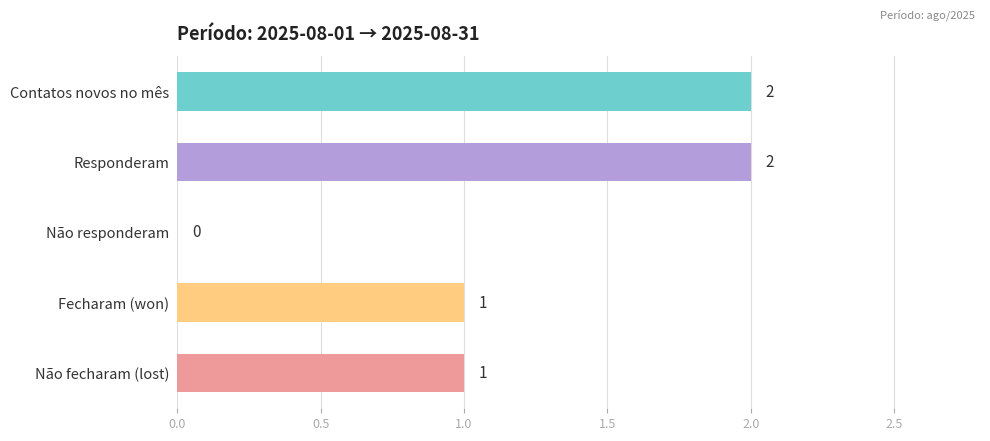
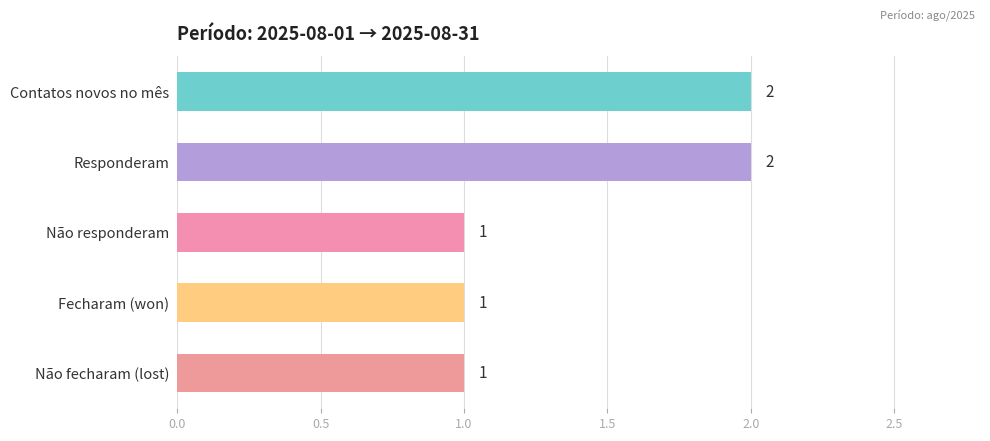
  {
    "Contatos novos no mês": 2,
    "Responderam": 2,
-   "Não responderam": 0,
+   "Não responderam": 1,
    "Fecharam (won)": 1,
    "Não fecharam (lost)": 1
  }
